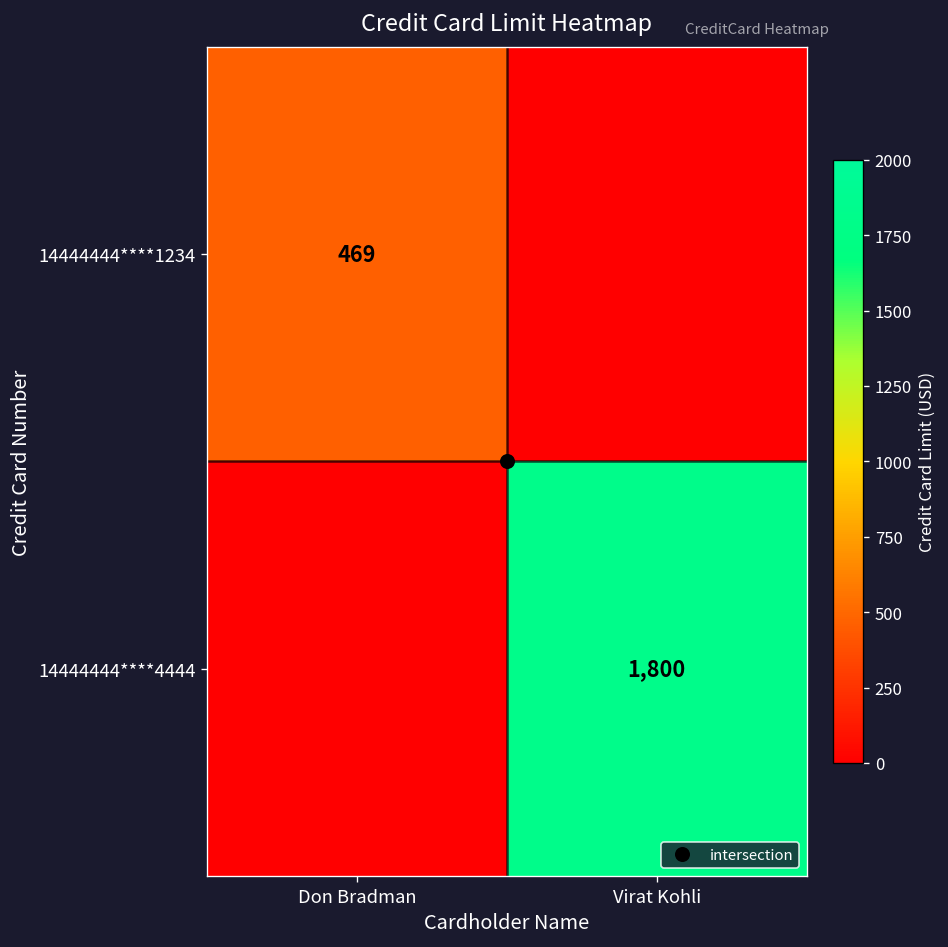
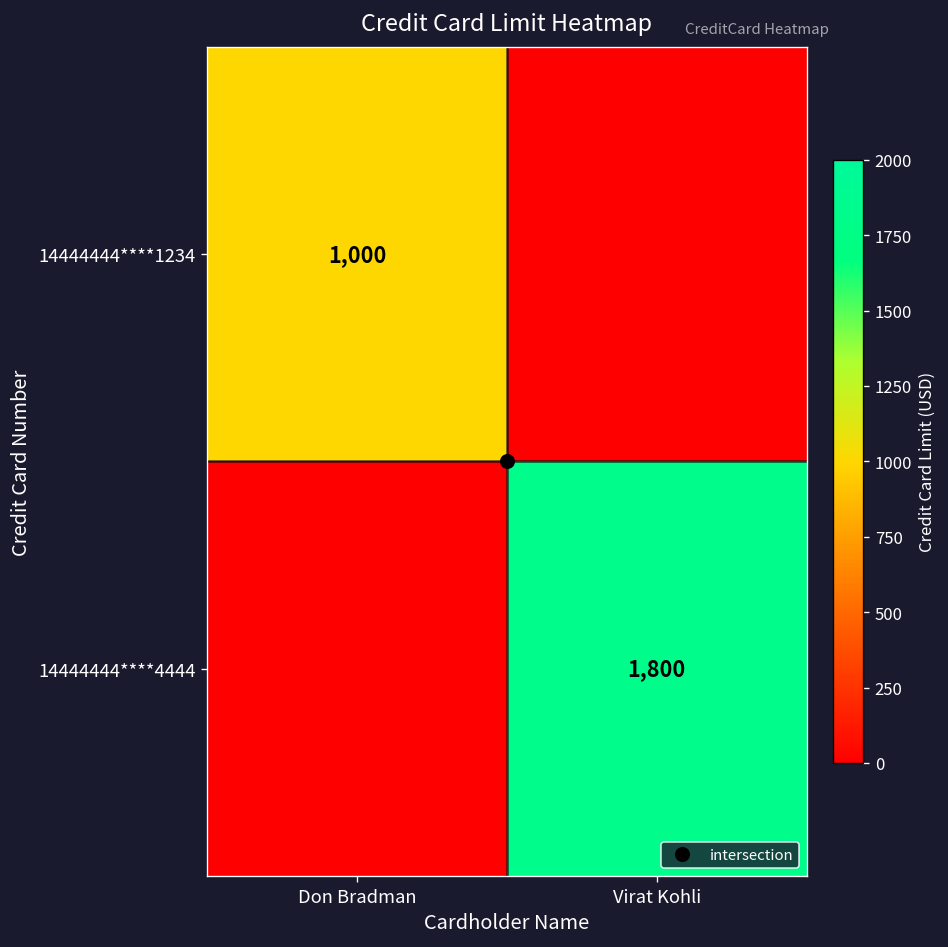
  {
    "14444444****1234": {
-     "Don Bradman": "469"
+     "Don Bradman": "1,000"
    },
    "14444444****4444": {
      "Virat Kohli": "1,800"
    }
  }
